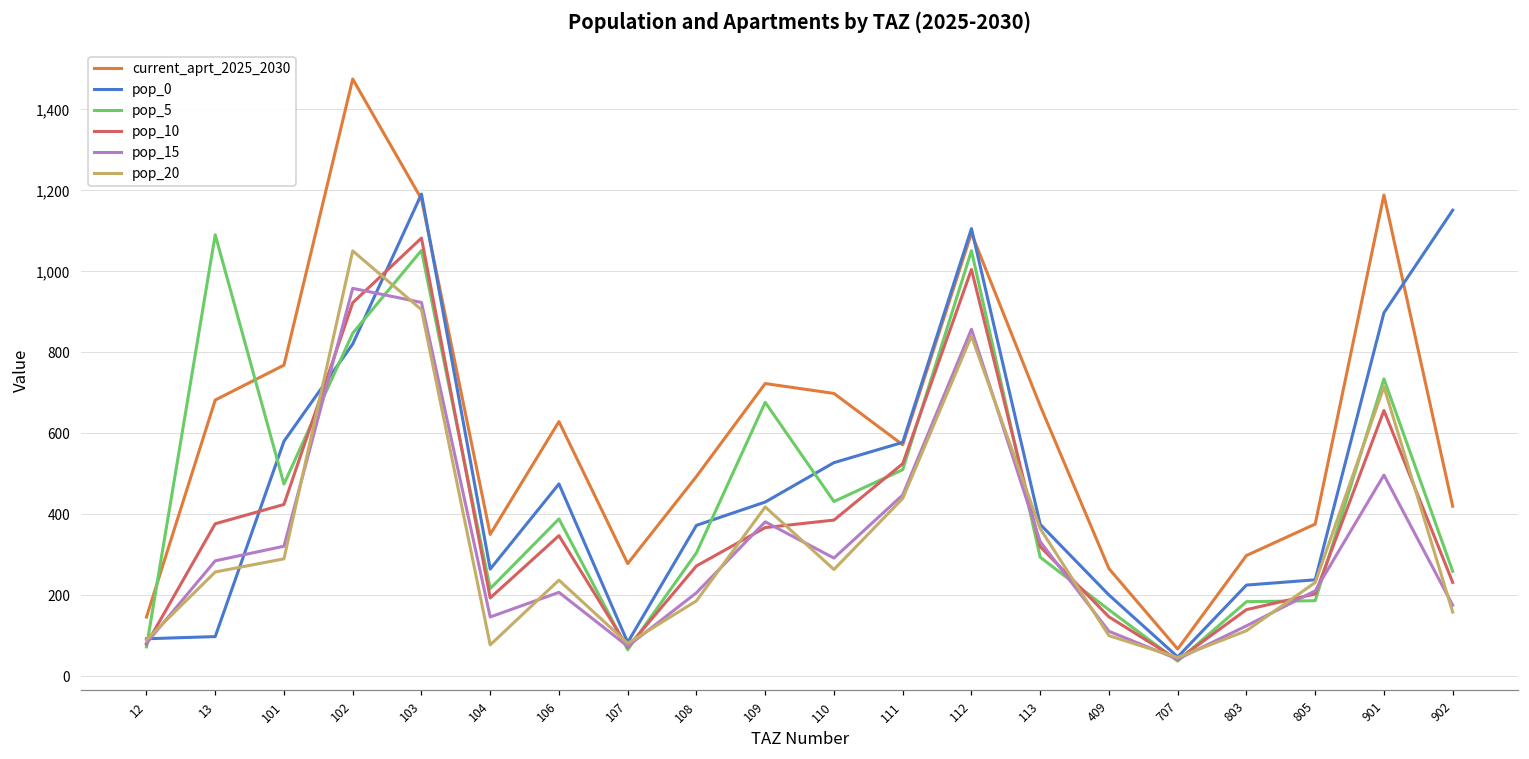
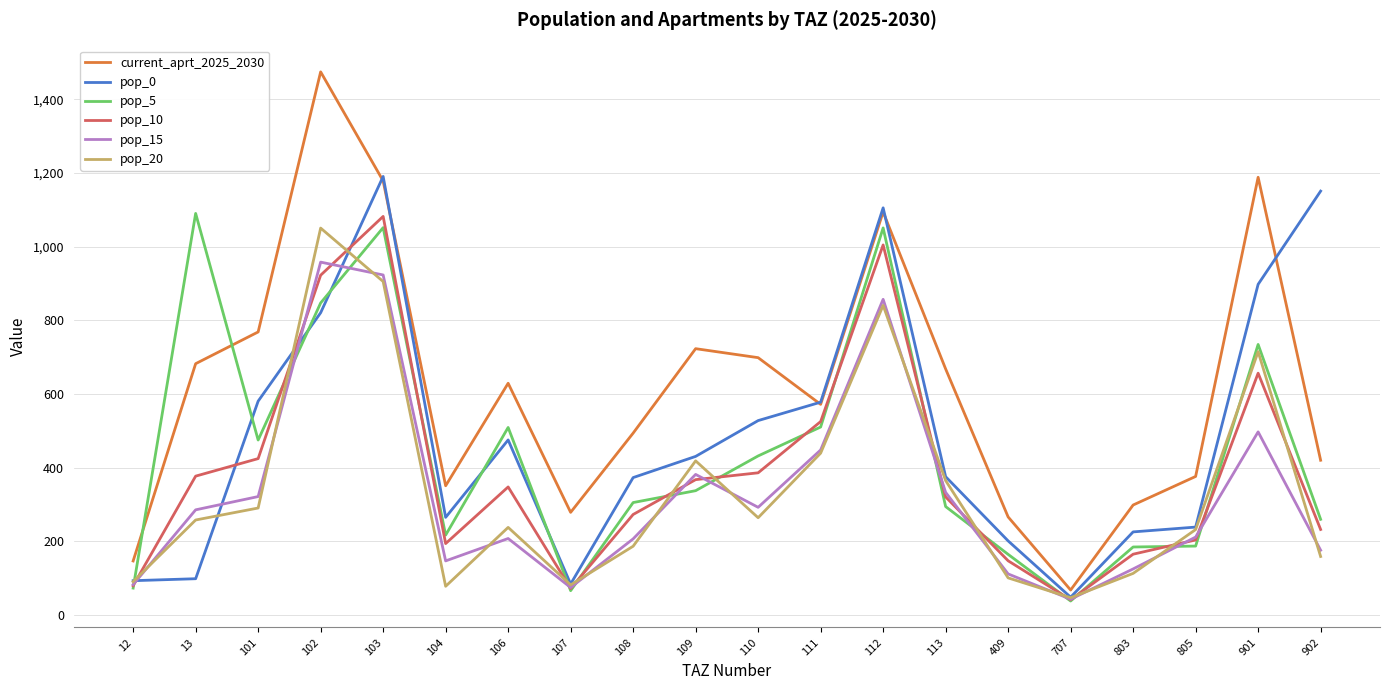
  {
    "pop_0": {
      "13": "100",
      "101": "580",
      "102": "820",
      "103": "1,190",
      "104": "260",
      "106": "480",
      "108": "370",
      "109": "430",
      "110": "530",
      "112": "1,110",
      "113": "380",
      "409": "200",
      "803": "230",
      "901": "900",
      "902": "1,150"
    },
    "pop_5": {
      "13": "1,090",
      "101": "470",
      "102": "850",
      "103": "1,050",
      "104": "220",
-     "106": "390",
+     "106": "510",
      "108": "310",
-     "109": "680",
+     "109": "340",
      "110": "430",
      "111": "510",
      "112": "1,050",
      "113": "290",
      "409": "160",
      "803": "180",
      "805": "190",
      "901": "730",
      "902": "260"
    },
    "pop_15": {
      "13": "290",
      "101": "320",
      "102": "960",
      "103": "920",
      "104": "150",
      "106": "210",
      "108": "210",
      "109": "380",
      "110": "290",
      "111": "450",
      "112": "860",
      "113": "330",
      "409": "110",
      "803": "120",
      "805": "210",
      "901": "500",
      "902": "180"
    },
    "pop_20": {
      "13": "260",
      "101": "290",
      "102": "1,050",
      "103": "910",
      "104": "80",
      "106": "240",
      "108": "190",
      "109": "420",
      "110": "260",
      "111": "440",
      "112": "840",
      "113": "360",
      "409": "100",
      "803": "110",
      "901": "710",
      "902": "160"
    }
  }
